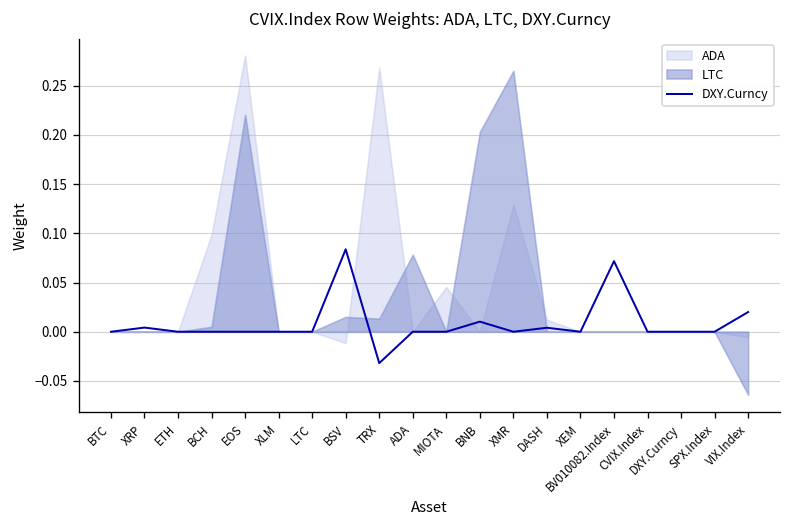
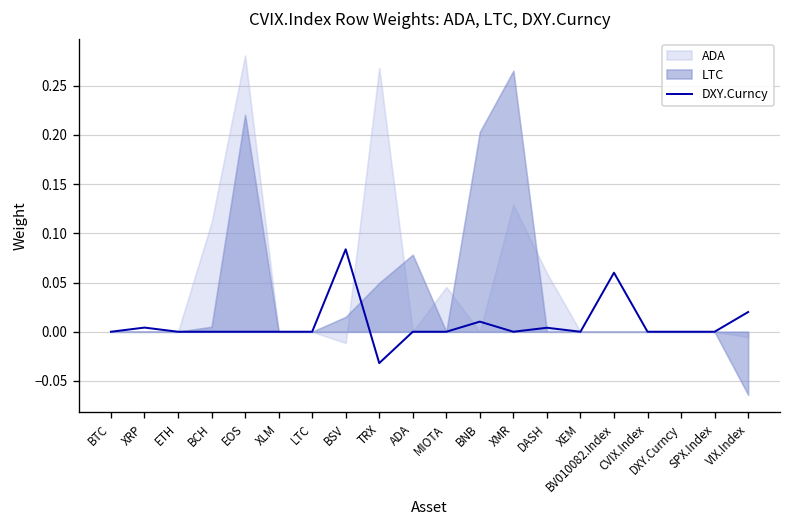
  {
    "DXY.Curncy": {
      "XRP": 0.00,
      "BCH": 0.00,
      "EOS": 0.00,
      "BSV": 0.08,
      "TRX": -0.03,
      "BNB": 0.01,
      "XMR": 0.00,
      "DASH": 0.00,
-     "BV010082.Index": 0.07,
+     "BV010082.Index": 0.06,
      "VIX.Index": 0.02
    },
    "ADA": {
-     "BCH": 0.10,
-     "DASH": 0.01
+     "BCH": 0.11,
+     "DASH": 0.06
    },
    "LTC": {
-     "TRX": 0.01
+     "TRX": 0.05
    }
  }
